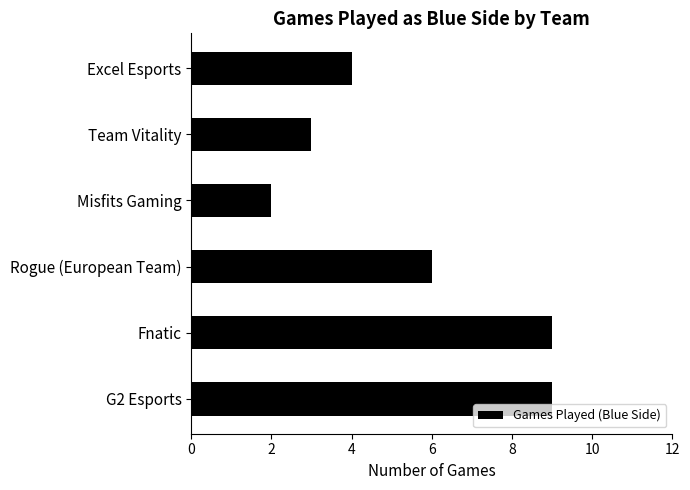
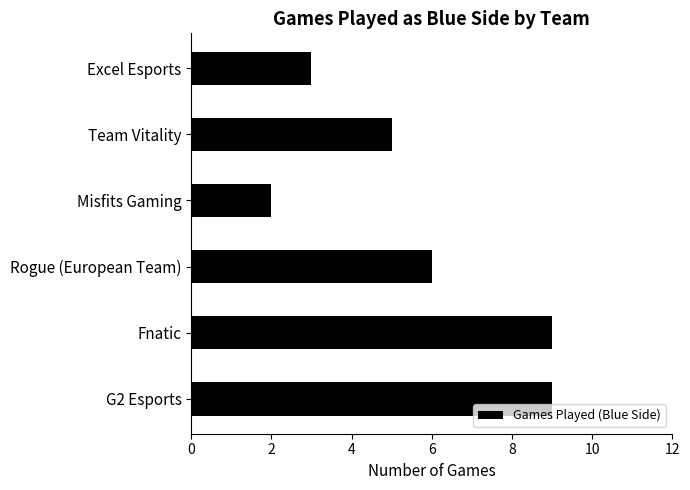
  {
-   "Excel Esports": 4,
-   "Team Vitality": 3,
+   "Excel Esports": 3,
+   "Team Vitality": 5,
    "Misfits Gaming": 2,
    "Rogue (European Team)": 6,
    "Fnatic": 9,
    "G2 Esports": 9
  }
